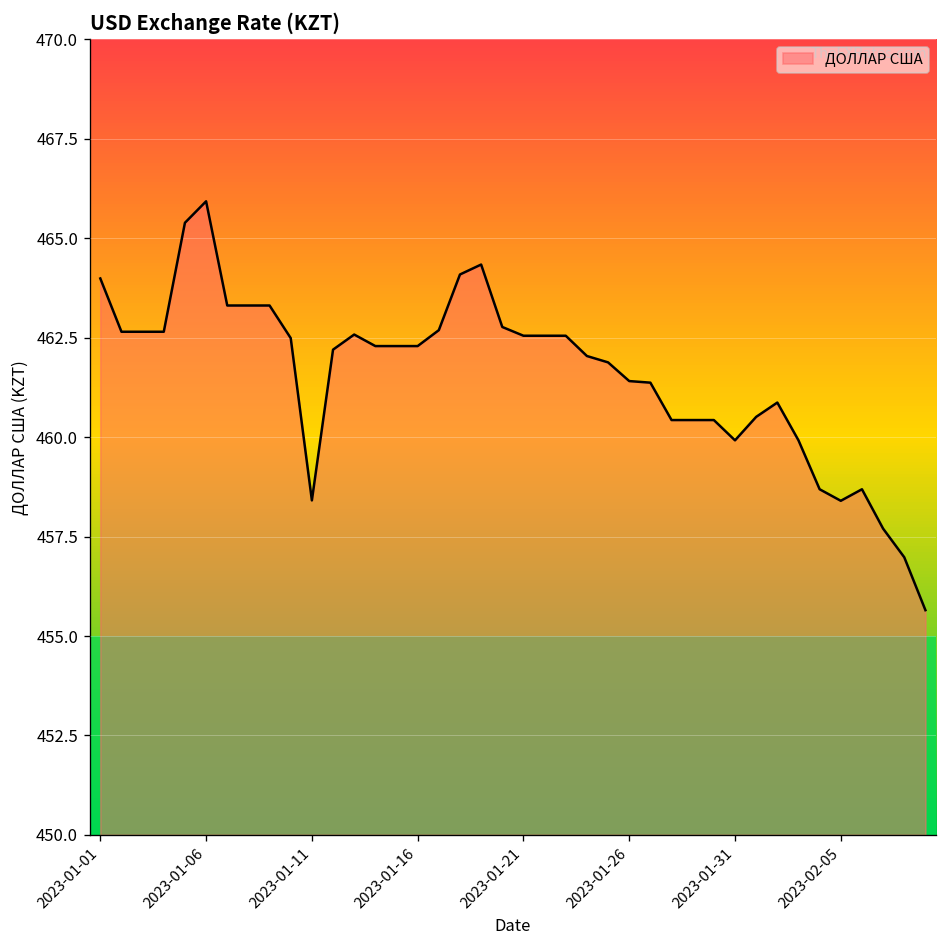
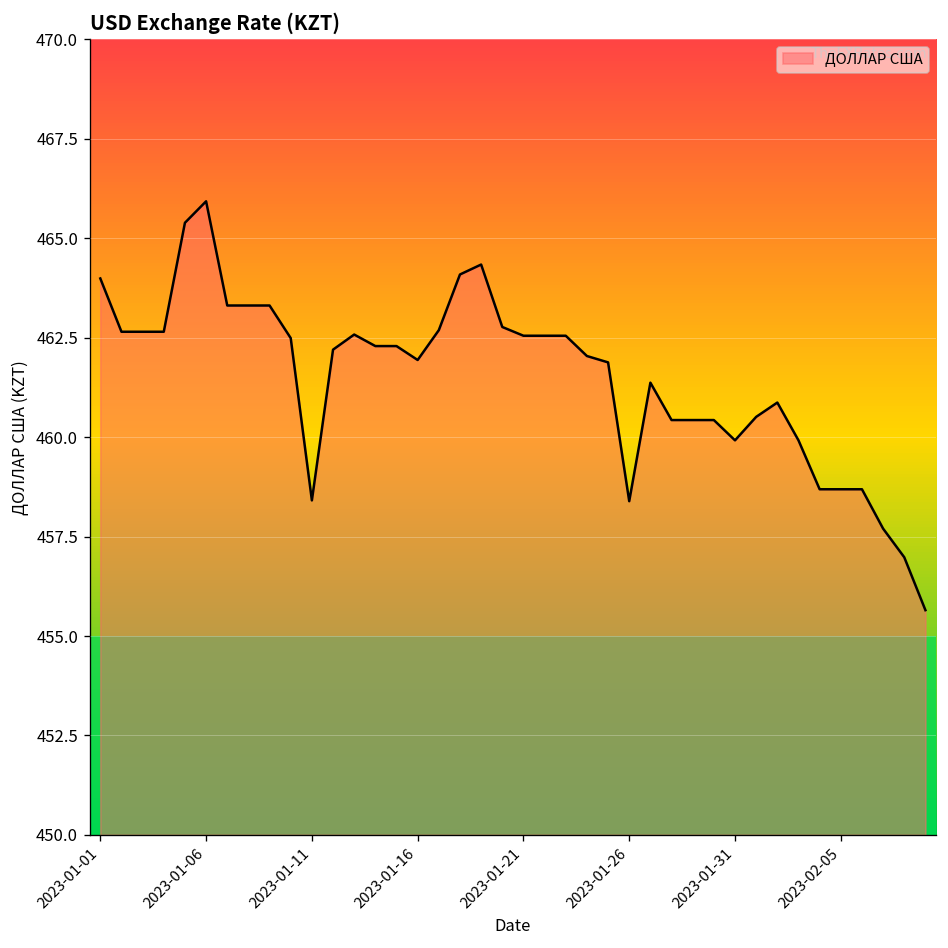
  {
    "2023-01-01": 464.0,
    "2023-01-06": 465.9,
    "2023-01-11": 458.4,
-   "2023-01-16": 462.3,
+   "2023-01-16": 461.9,
    "2023-01-21": 462.6,
-   "2023-01-26": 461.4,
+   "2023-01-26": 458.4,
    "2023-01-31": 459.9,
-   "2023-02-05": 458.4
+   "2023-02-05": 458.7
  }
